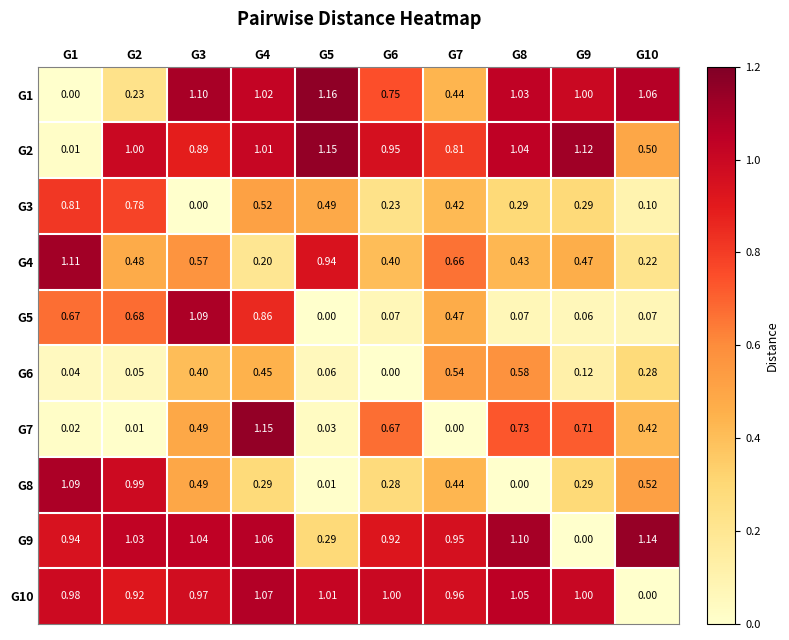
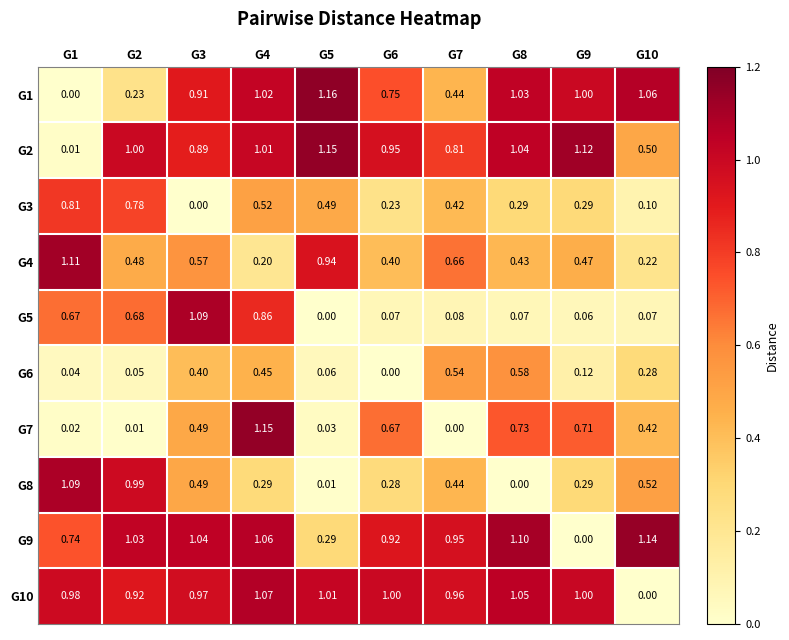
  {
    "G1": {
      "G1": 0.00,
      "G2": 0.23,
-     "G3": 1.10,
+     "G3": 0.91,
      "G4": 1.02,
      "G5": 1.16,
      "G6": 0.75,
      "G7": 0.44,
      "G8": 1.03,
      "G9": 1.00,
      "G10": 1.06
    },
    "G2": {
      "G1": 0.01,
      "G2": 1.00,
      "G3": 0.89,
      "G4": 1.01,
      "G5": 1.15,
      "G6": 0.95,
      "G7": 0.81,
      "G8": 1.04,
      "G9": 1.12,
      "G10": 0.50
    },
    "G3": {
      "G1": 0.81,
      "G2": 0.78,
      "G3": 0.00,
      "G4": 0.52,
      "G5": 0.49,
      "G6": 0.23,
      "G7": 0.42,
      "G8": 0.29,
      "G9": 0.29,
      "G10": 0.10
    },
    "G4": {
      "G1": 1.11,
      "G2": 0.48,
      "G3": 0.57,
      "G4": 0.20,
      "G5": 0.94,
      "G6": 0.40,
      "G7": 0.66,
      "G8": 0.43,
      "G9": 0.47,
      "G10": 0.22
    },
    "G5": {
      "G1": 0.67,
      "G2": 0.68,
      "G3": 1.09,
      "G4": 0.86,
      "G5": 0.00,
      "G6": 0.07,
-     "G7": 0.47,
+     "G7": 0.08,
      "G8": 0.07,
      "G9": 0.06,
      "G10": 0.07
    },
    "G6": {
      "G1": 0.04,
      "G2": 0.05,
      "G3": 0.40,
      "G4": 0.45,
      "G5": 0.06,
      "G6": 0.00,
      "G7": 0.54,
      "G8": 0.58,
      "G9": 0.12,
      "G10": 0.28
    },
    "G7": {
      "G1": 0.02,
      "G2": 0.01,
      "G3": 0.49,
      "G4": 1.15,
      "G5": 0.03,
      "G6": 0.67,
      "G7": 0.00,
      "G8": 0.73,
      "G9": 0.71,
      "G10": 0.42
    },
    "G8": {
      "G1": 1.09,
      "G2": 0.99,
      "G3": 0.49,
      "G4": 0.29,
      "G5": 0.01,
      "G6": 0.28,
      "G7": 0.44,
      "G8": 0.00,
      "G9": 0.29,
      "G10": 0.52
    },
    "G9": {
-     "G1": 0.94,
+     "G1": 0.74,
      "G2": 1.03,
      "G3": 1.04,
      "G4": 1.06,
      "G5": 0.29,
      "G6": 0.92,
      "G7": 0.95,
      "G8": 1.10,
      "G9": 0.00,
      "G10": 1.14
    },
    "G10": {
      "G1": 0.98,
      "G2": 0.92,
      "G3": 0.97,
      "G4": 1.07,
      "G5": 1.01,
      "G6": 1.00,
      "G7": 0.96,
      "G8": 1.05,
      "G9": 1.00,
      "G10": 0.00
    }
  }
